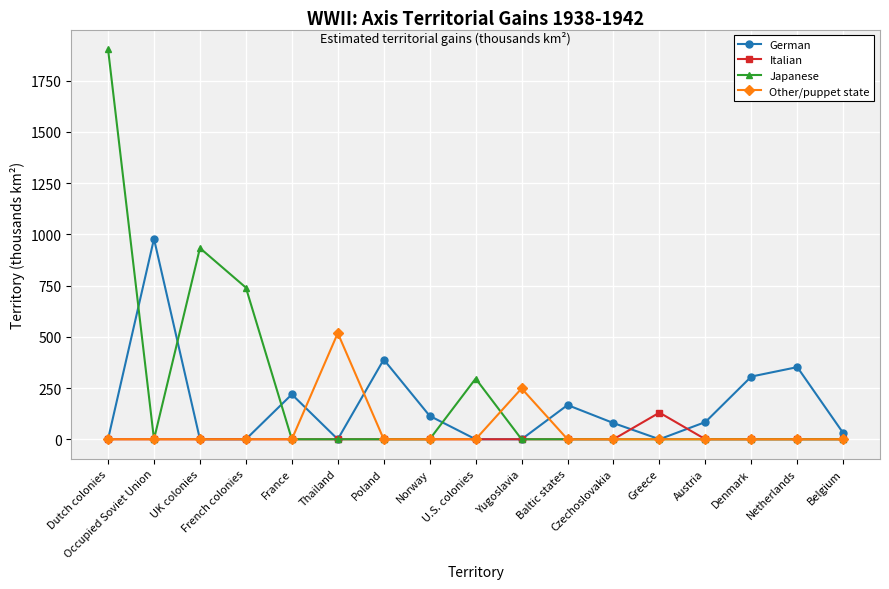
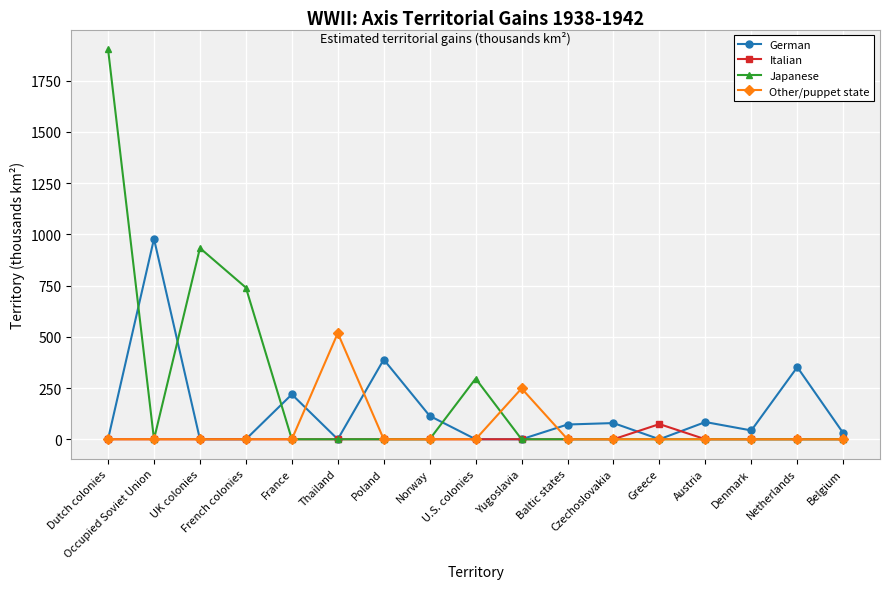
  {
    "German": {
      "Occupied Soviet Union": 980,
      "France": 220,
      "Poland": 390,
      "Norway": 110,
-     "Baltic states": 170,
+     "Baltic states": 70,
      "Czechoslovakia": 80,
      "Austria": 80,
-     "Denmark": 310,
+     "Denmark": 40,
      "Netherlands": 350,
      "Belgium": 30
    },
    "Italian": {
-     "Greece": 130
+     "Greece": 70
    },
    "Japanese": {
      "Dutch colonies": 1900,
      "UK colonies": 930,
      "French colonies": 740,
      "U.S. colonies": 300
    },
    "Other/puppet state": {
      "Thailand": 520,
      "Yugoslavia": 250
    }
  }
